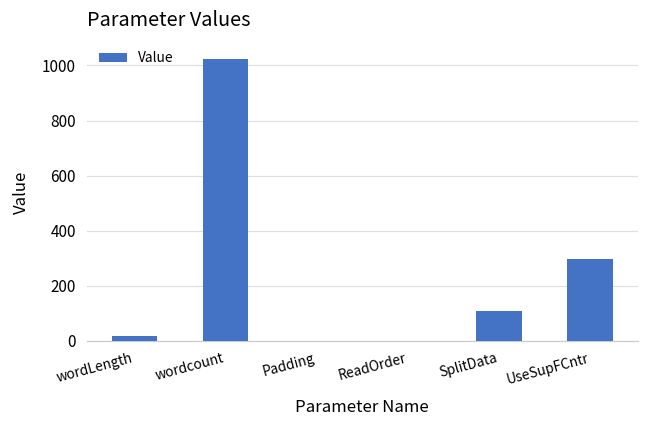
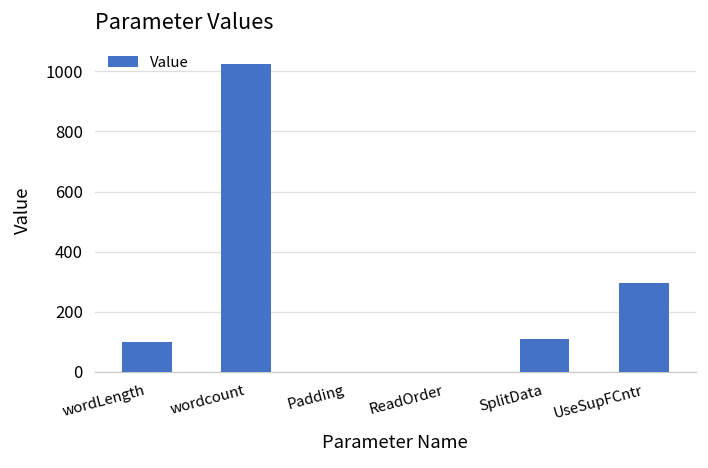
  {
-   "wordLength": 20,
+   "wordLength": 100,
    "wordcount": 1020,
    "Padding": 0,
    "ReadOrder": 0,
    "SplitData": 110,
    "UseSupFCntr": 300
  }
